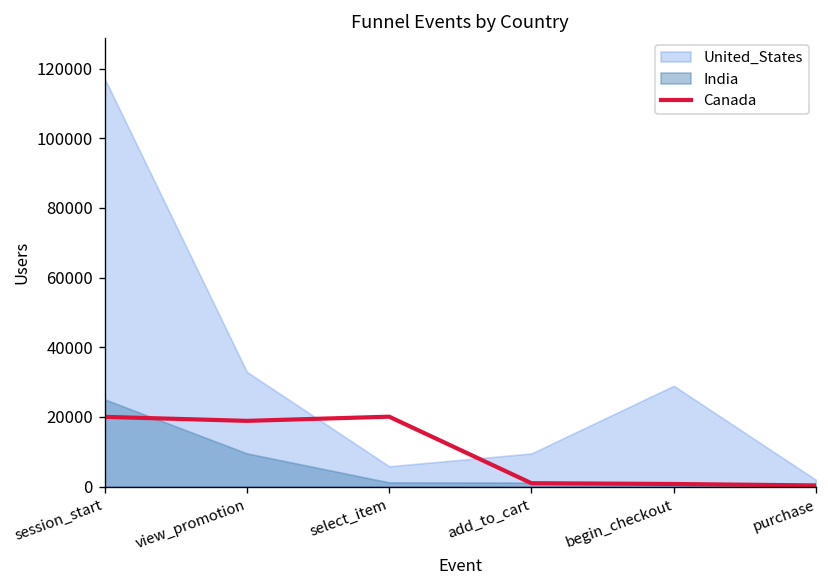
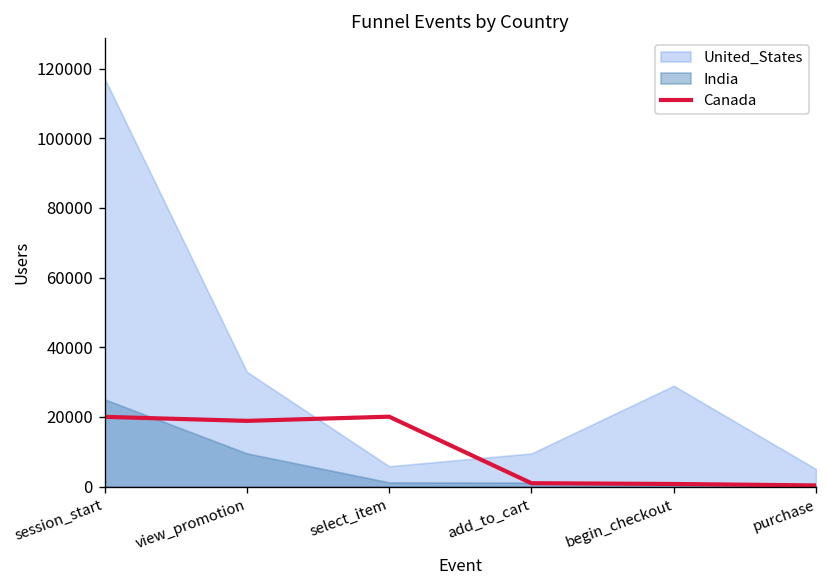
  {
    "United_States": {
      "session_start": 117000,
      "view_promotion": 33000,
      "select_item": 6000,
      "add_to_cart": 10000,
      "begin_checkout": 29000,
-     "purchase": 2000
+     "purchase": 5000
    },
    "India": {
      "session_start": 25000,
      "view_promotion": 10000,
      "select_item": 1000
    },
    "Canada": {
      "session_start": 20000,
      "view_promotion": 19000,
      "select_item": 20000
    }
  }
